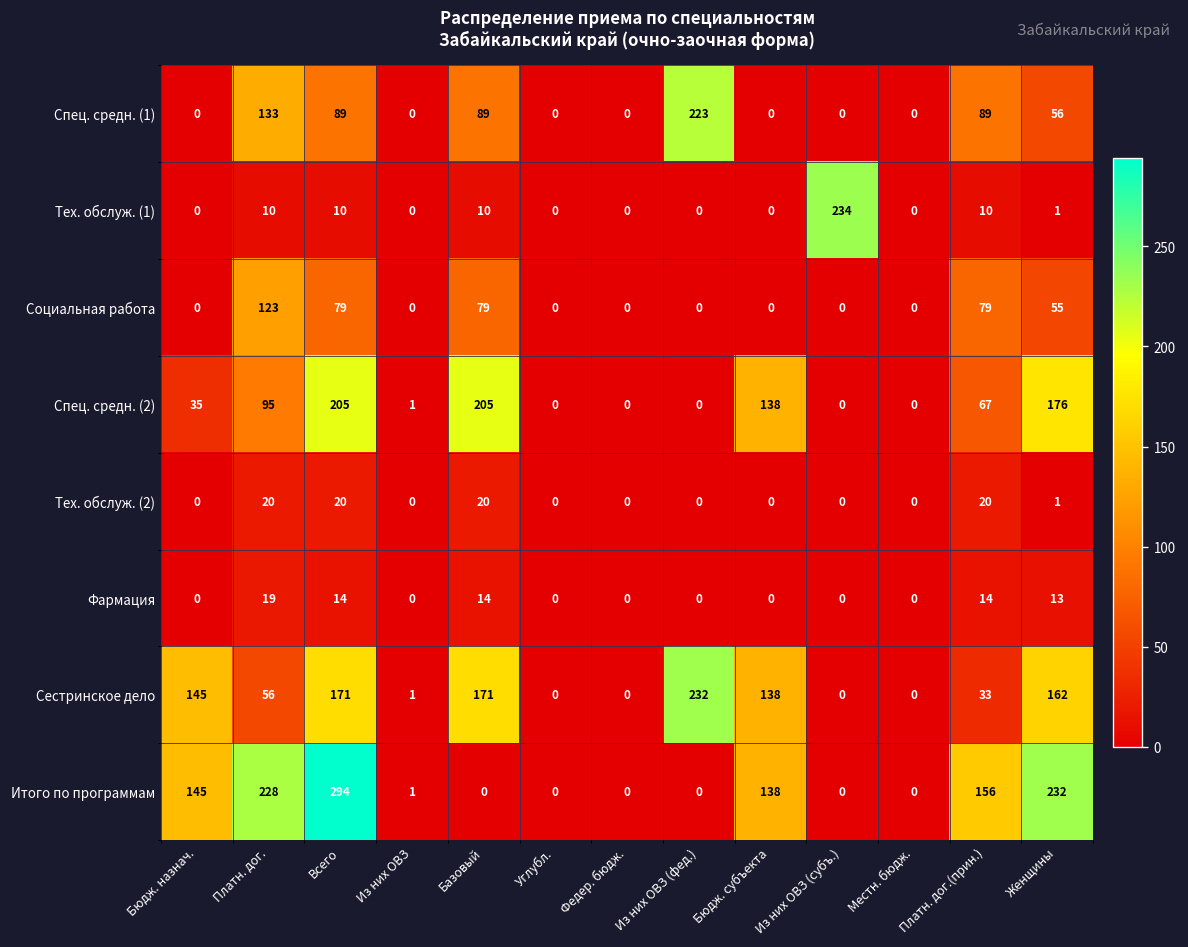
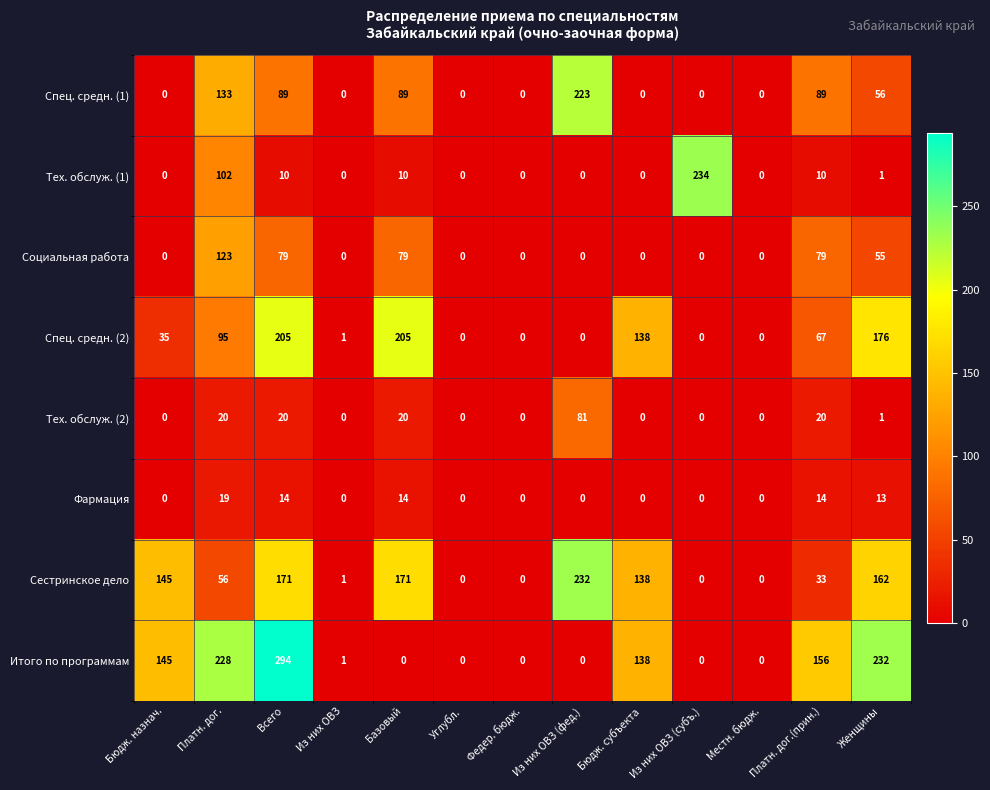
  {
    "Спец. средн. (1)": {
      "Бюдж. назнач.": 0,
      "Платн. дог.": 133,
      "Всего": 89,
      "Из них ОВЗ": 0,
      "Базовый": 89,
      "Углубл.": 0,
      "Федер. бюдж.": 0,
      "Из них ОВЗ (фед.)": 223,
      "Бюдж. субъекта": 0,
      "Из них ОВЗ (субъ.)": 0,
      "Местн. бюдж.": 0,
      "Платн. дог.(прин.)": 89,
      "Женщины": 56
    },
    "Тех. обслуж. (1)": {
      "Бюдж. назнач.": 0,
-     "Платн. дог.": 10,
+     "Платн. дог.": 102,
      "Всего": 10,
      "Из них ОВЗ": 0,
      "Базовый": 10,
      "Углубл.": 0,
      "Федер. бюдж.": 0,
      "Из них ОВЗ (фед.)": 0,
      "Бюдж. субъекта": 0,
      "Из них ОВЗ (субъ.)": 234,
      "Местн. бюдж.": 0,
      "Платн. дог.(прин.)": 10,
      "Женщины": 1
    },
    "Социальная работа": {
      "Бюдж. назнач.": 0,
      "Платн. дог.": 123,
      "Всего": 79,
      "Из них ОВЗ": 0,
      "Базовый": 79,
      "Углубл.": 0,
      "Федер. бюдж.": 0,
      "Из них ОВЗ (фед.)": 0,
      "Бюдж. субъекта": 0,
      "Из них ОВЗ (субъ.)": 0,
      "Местн. бюдж.": 0,
      "Платн. дог.(прин.)": 79,
      "Женщины": 55
    },
    "Спец. средн. (2)": {
      "Бюдж. назнач.": 35,
      "Платн. дог.": 95,
      "Всего": 205,
      "Из них ОВЗ": 1,
      "Базовый": 205,
      "Углубл.": 0,
      "Федер. бюдж.": 0,
      "Из них ОВЗ (фед.)": 0,
      "Бюдж. субъекта": 138,
      "Из них ОВЗ (субъ.)": 0,
      "Местн. бюдж.": 0,
      "Платн. дог.(прин.)": 67,
      "Женщины": 176
    },
    "Тех. обслуж. (2)": {
      "Бюдж. назнач.": 0,
      "Платн. дог.": 20,
      "Всего": 20,
      "Из них ОВЗ": 0,
      "Базовый": 20,
      "Углубл.": 0,
      "Федер. бюдж.": 0,
-     "Из них ОВЗ (фед.)": 0,
+     "Из них ОВЗ (фед.)": 81,
      "Бюдж. субъекта": 0,
      "Из них ОВЗ (субъ.)": 0,
      "Местн. бюдж.": 0,
      "Платн. дог.(прин.)": 20,
      "Женщины": 1
    },
    "Фармация": {
      "Бюдж. назнач.": 0,
      "Платн. дог.": 19,
      "Всего": 14,
      "Из них ОВЗ": 0,
      "Базовый": 14,
      "Углубл.": 0,
      "Федер. бюдж.": 0,
      "Из них ОВЗ (фед.)": 0,
      "Бюдж. субъекта": 0,
      "Из них ОВЗ (субъ.)": 0,
      "Местн. бюдж.": 0,
      "Платн. дог.(прин.)": 14,
      "Женщины": 13
    },
    "Сестринское дело": {
      "Бюдж. назнач.": 145,
      "Платн. дог.": 56,
      "Всего": 171,
      "Из них ОВЗ": 1,
      "Базовый": 171,
      "Углубл.": 0,
      "Федер. бюдж.": 0,
      "Из них ОВЗ (фед.)": 232,
      "Бюдж. субъекта": 138,
      "Из них ОВЗ (субъ.)": 0,
      "Местн. бюдж.": 0,
      "Платн. дог.(прин.)": 33,
      "Женщины": 162
    },
    "Итого по программам": {
      "Бюдж. назнач.": 145,
      "Платн. дог.": 228,
      "Всего": 294,
      "Из них ОВЗ": 1,
      "Базовый": 0,
      "Углубл.": 0,
      "Федер. бюдж.": 0,
      "Из них ОВЗ (фед.)": 0,
      "Бюдж. субъекта": 138,
      "Из них ОВЗ (субъ.)": 0,
      "Местн. бюдж.": 0,
      "Платн. дог.(прин.)": 156,
      "Женщины": 232
    }
  }
